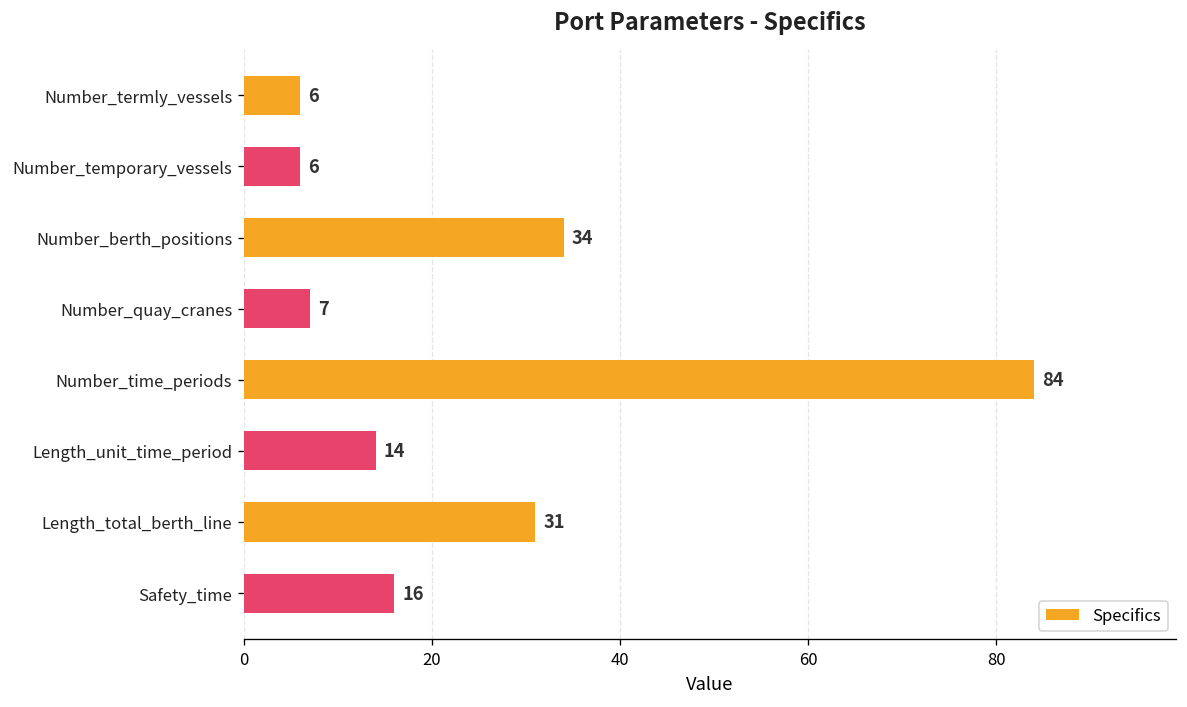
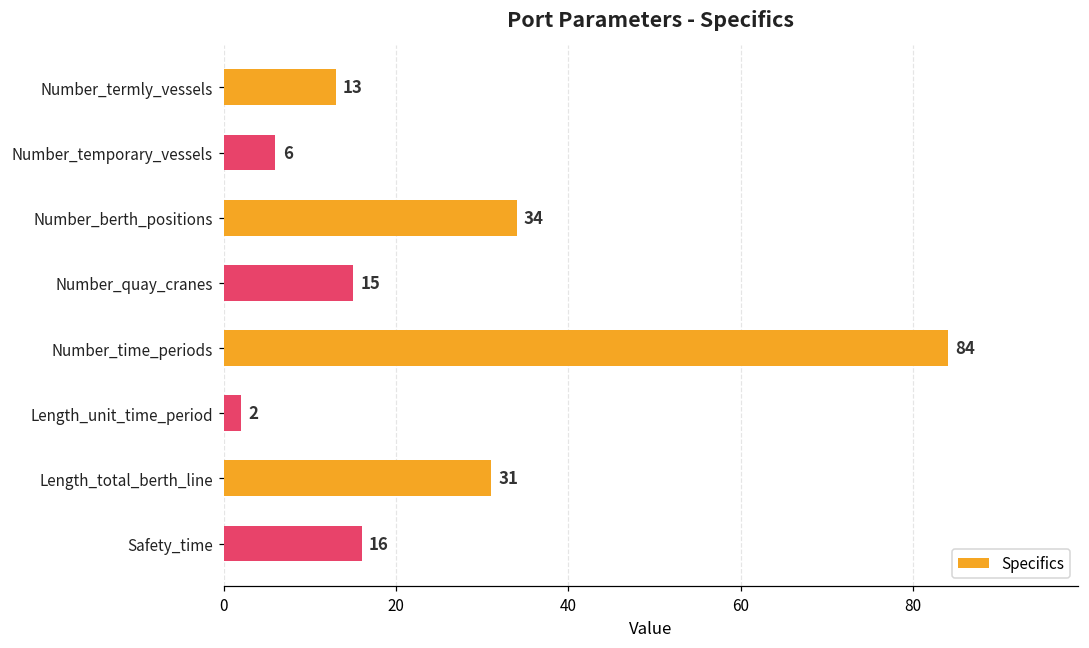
  {
-   "Number_termly_vessels": 6,
+   "Number_termly_vessels": 13,
    "Number_temporary_vessels": 6,
    "Number_berth_positions": 34,
-   "Number_quay_cranes": 7,
+   "Number_quay_cranes": 15,
    "Number_time_periods": 84,
-   "Length_unit_time_period": 14,
+   "Length_unit_time_period": 2,
    "Length_total_berth_line": 31,
    "Safety_time": 16
  }
